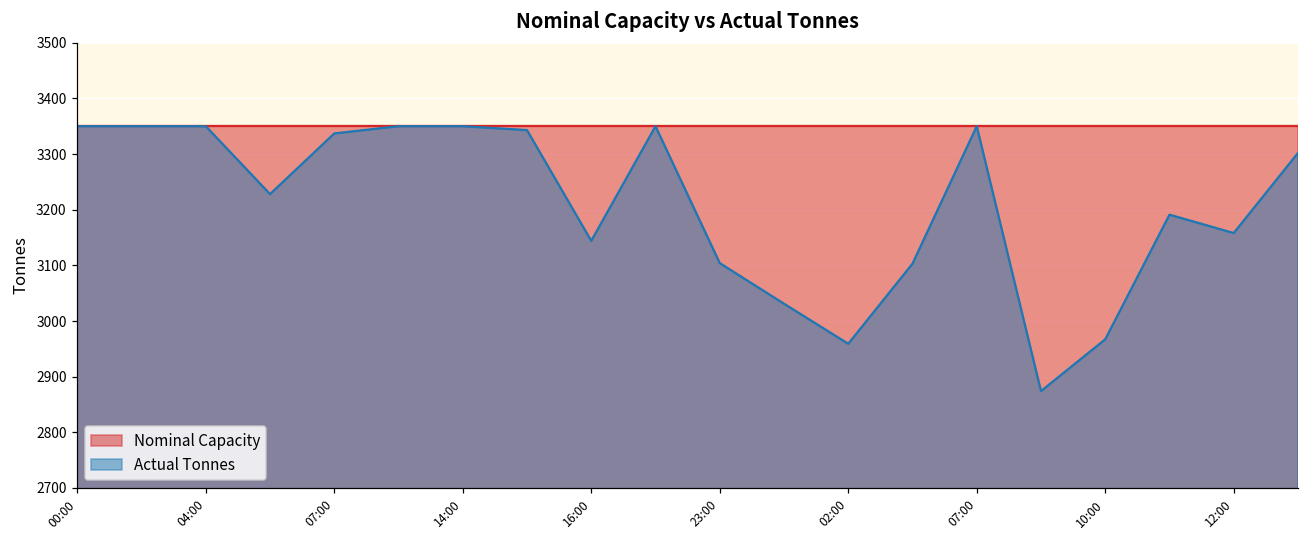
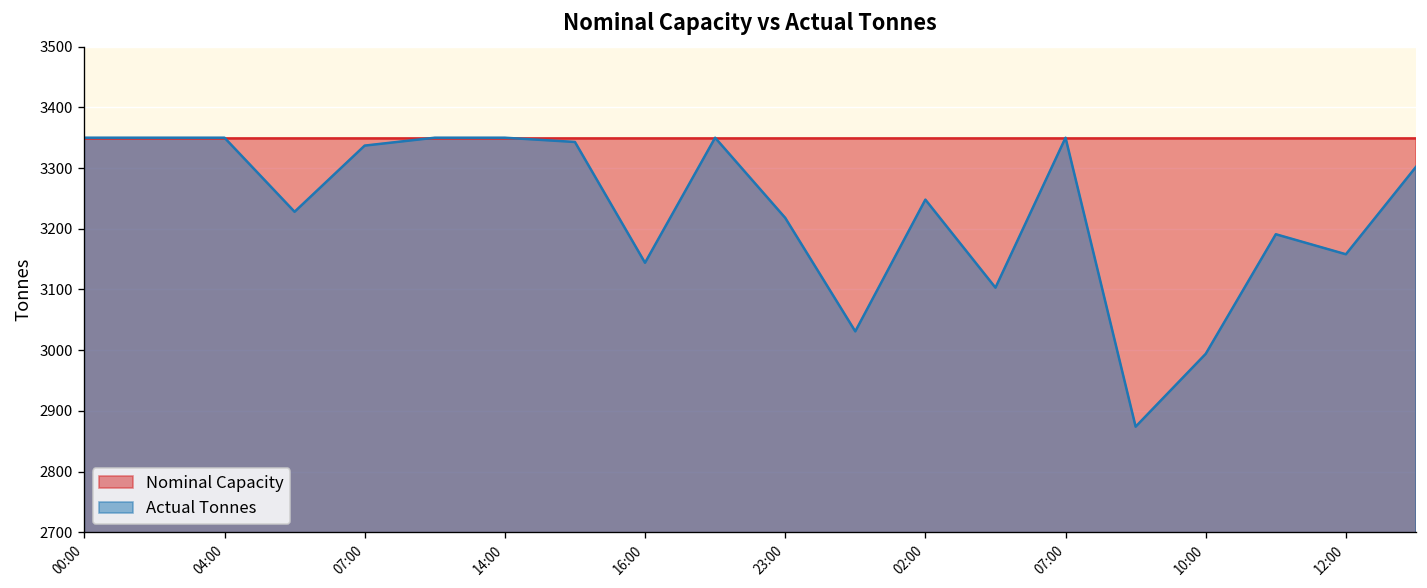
  {
    "Nominal Capacity": {
      "16:00": 3350,
      "23:00": 3350,
      "02:00": 3350,
      "10:00": 3350,
      "12:00": 3350
    },
    "Actual Tonnes": {
      "16:00": 3140,
-     "23:00": 3100,
-     "02:00": 2960,
-     "10:00": 2970,
+     "23:00": 3220,
+     "02:00": 3250,
+     "10:00": 2990,
      "12:00": 3160
    }
  }
